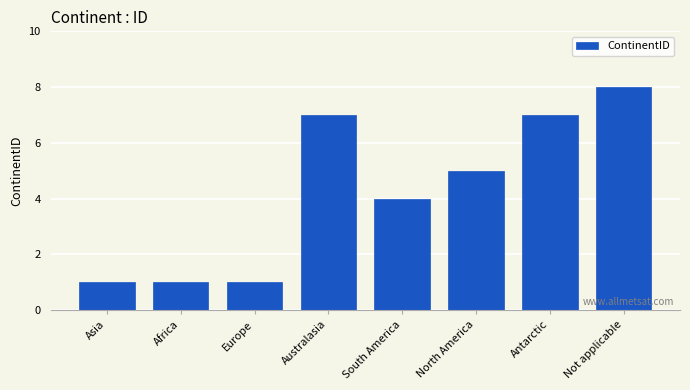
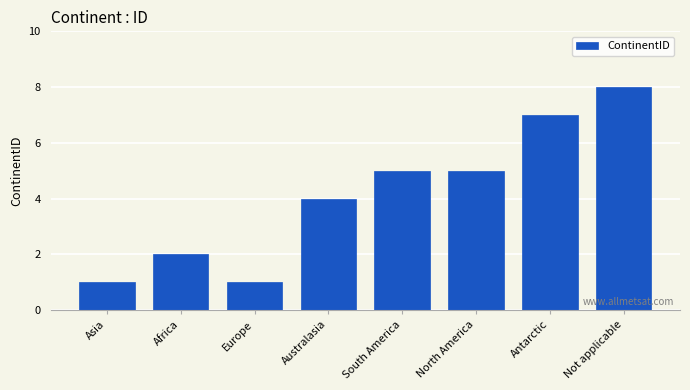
  {
    "Asia": 1,
-   "Africa": 1,
+   "Africa": 2,
    "Europe": 1,
-   "Australasia": 7,
-   "South America": 4,
+   "Australasia": 4,
+   "South America": 5,
    "North America": 5,
    "Antarctic": 7,
    "Not applicable": 8
  }
